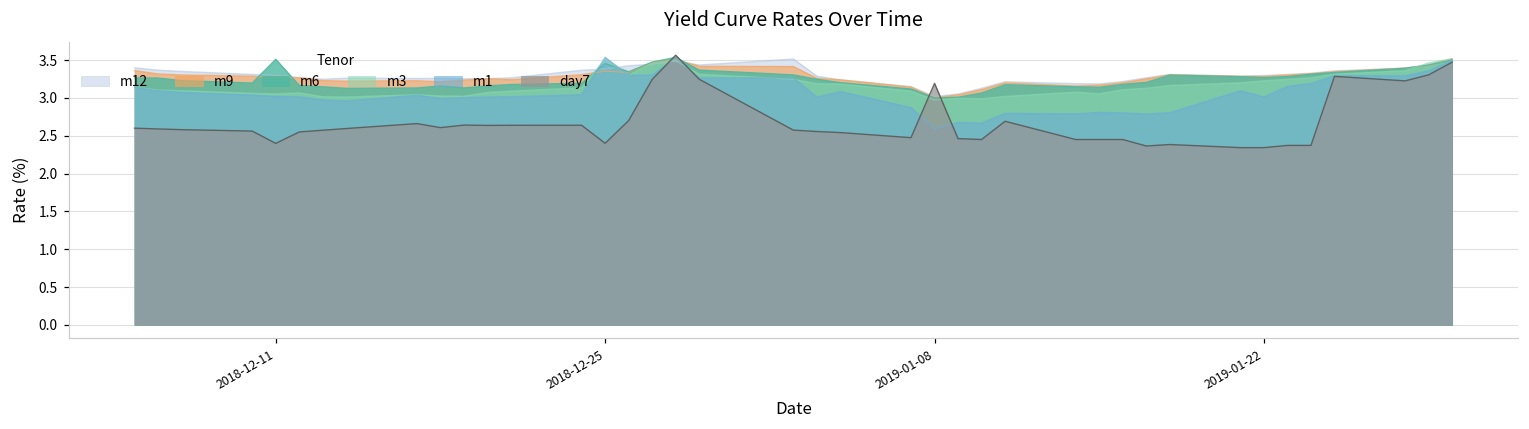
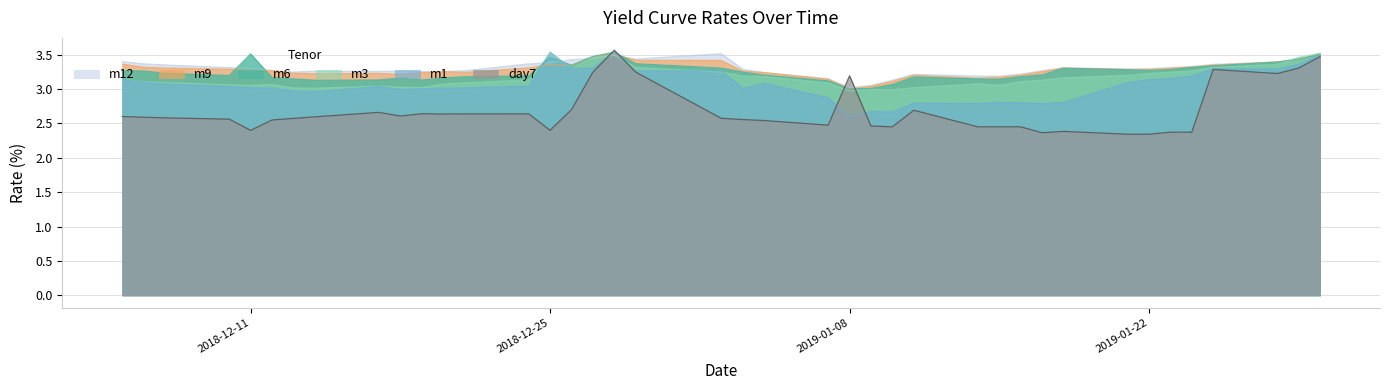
  {
    "m6": {
      "2018-12-11": 3.5,
      "2018-12-25": 3.5
    },
    "m3": {
      "2019-01-22": 3.2
    },
    "m1": {
      "2019-01-08": 2.6,
-     "2019-01-22": 3.0
+     "2019-01-22": 3.1
    },
    "day7": {
      "2018-12-11": 2.4,
      "2018-12-25": 2.4,
      "2019-01-08": 3.2,
      "2019-01-22": 2.3
    }
  }
